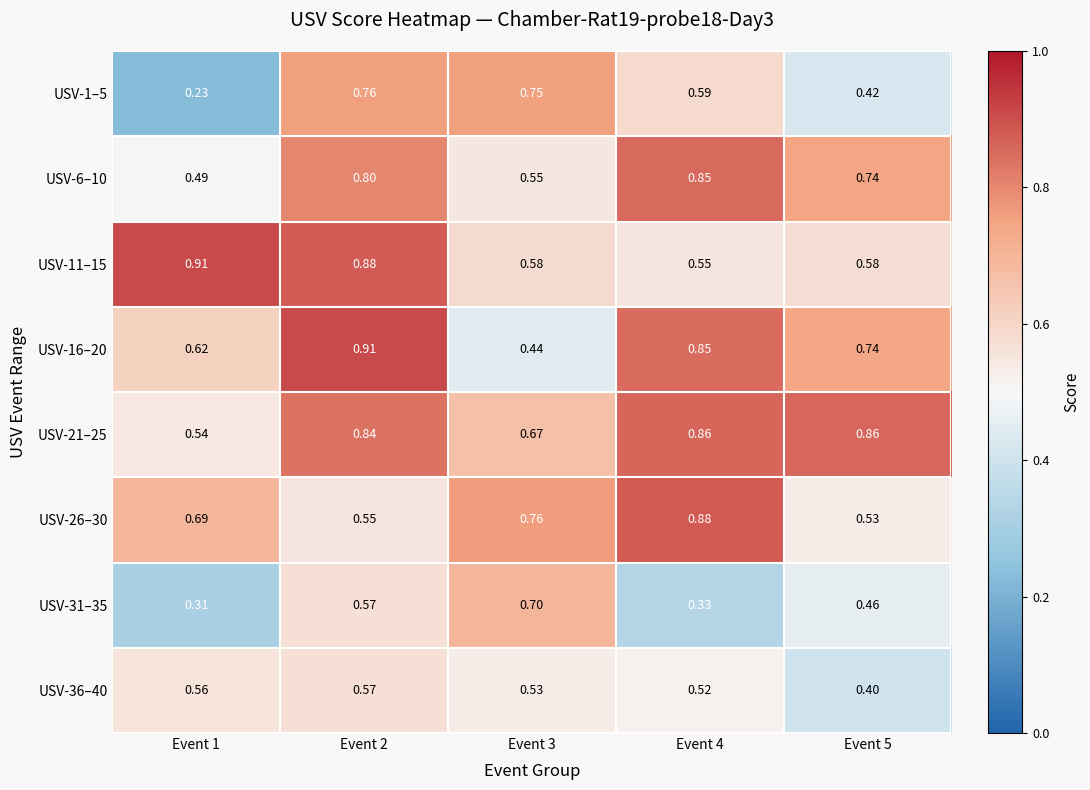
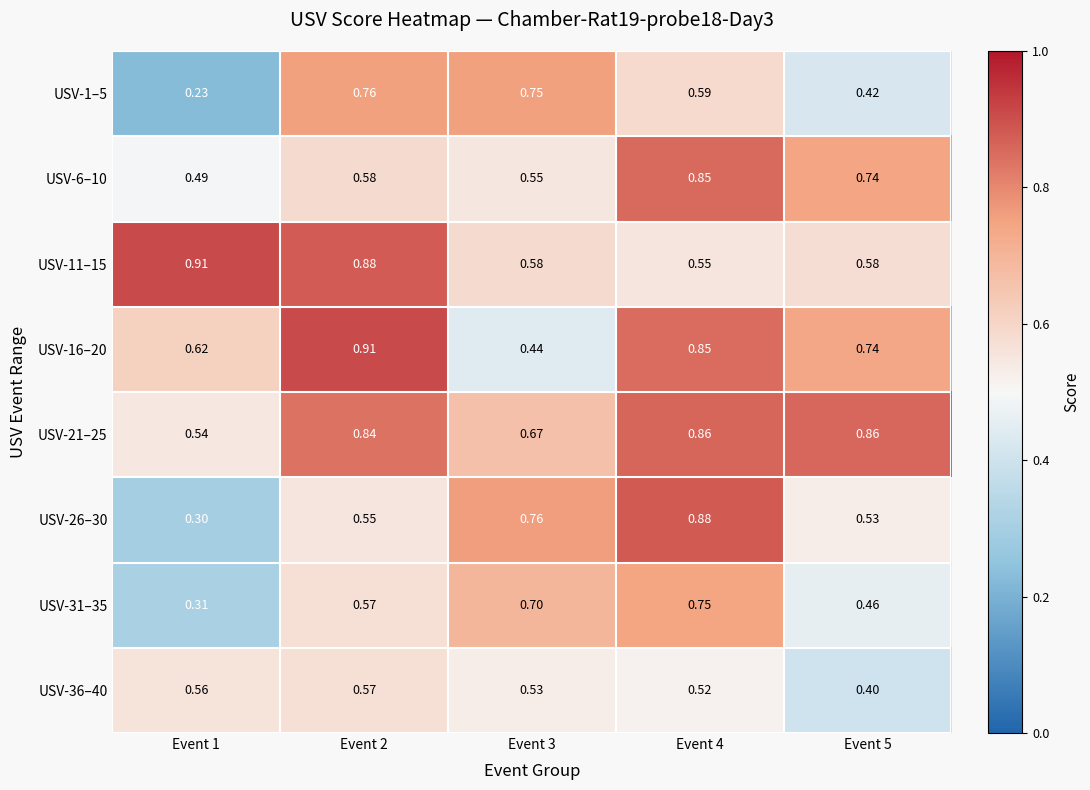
  {
    "USV-1–5": {
      "Event 1": 0.23,
      "Event 2": 0.76,
      "Event 3": 0.75,
      "Event 4": 0.59,
      "Event 5": 0.42
    },
    "USV-6–10": {
      "Event 1": 0.49,
-     "Event 2": 0.80,
+     "Event 2": 0.58,
      "Event 3": 0.55,
      "Event 4": 0.85,
      "Event 5": 0.74
    },
    "USV-11–15": {
      "Event 1": 0.91,
      "Event 2": 0.88,
      "Event 3": 0.58,
      "Event 4": 0.55,
      "Event 5": 0.58
    },
    "USV-16–20": {
      "Event 1": 0.62,
      "Event 2": 0.91,
      "Event 3": 0.44,
      "Event 4": 0.85,
      "Event 5": 0.74
    },
    "USV-21–25": {
      "Event 1": 0.54,
      "Event 2": 0.84,
      "Event 3": 0.67,
      "Event 4": 0.86,
      "Event 5": 0.86
    },
    "USV-26–30": {
-     "Event 1": 0.69,
+     "Event 1": 0.30,
      "Event 2": 0.55,
      "Event 3": 0.76,
      "Event 4": 0.88,
      "Event 5": 0.53
    },
    "USV-31–35": {
      "Event 1": 0.31,
      "Event 2": 0.57,
      "Event 3": 0.70,
-     "Event 4": 0.33,
+     "Event 4": 0.75,
      "Event 5": 0.46
    },
    "USV-36–40": {
      "Event 1": 0.56,
      "Event 2": 0.57,
      "Event 3": 0.53,
      "Event 4": 0.52,
      "Event 5": 0.40
    }
  }
